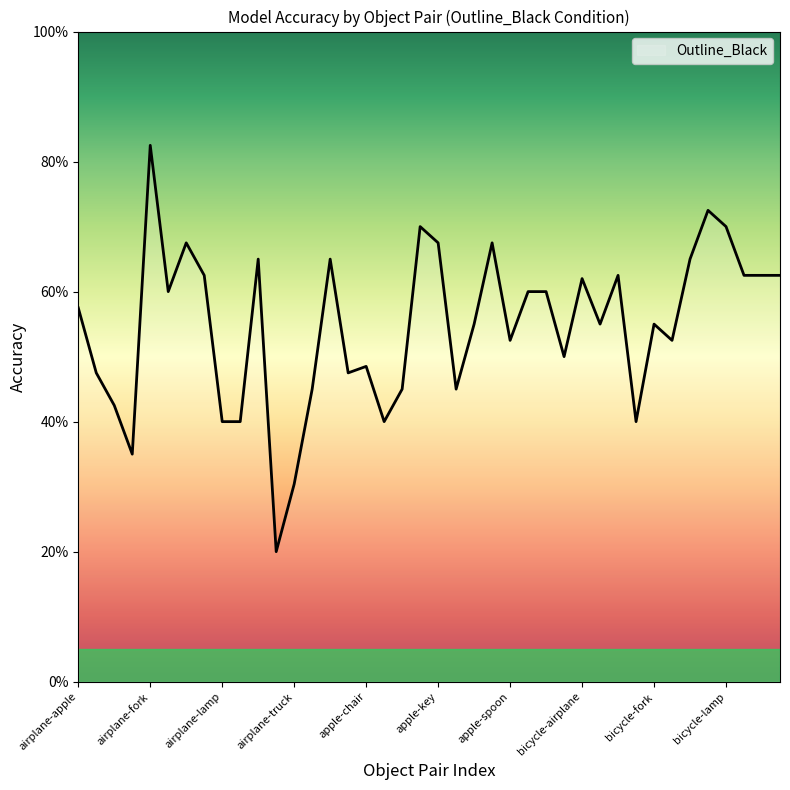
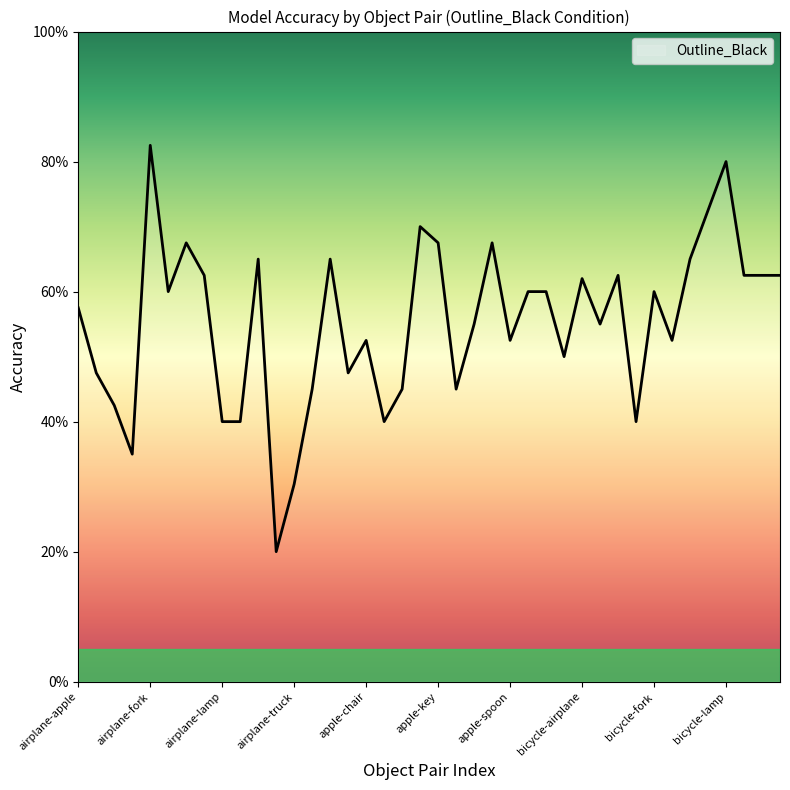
  {
    "airplane-apple": "57%",
    "airplane-fork": "83%",
    "airplane-lamp": "40%",
    "airplane-truck": "30%",
-   "apple-chair": "49%",
+   "apple-chair": "53%",
    "apple-key": "68%",
    "apple-spoon": "53%",
    "bicycle-airplane": "62%",
-   "bicycle-fork": "55%",
-   "bicycle-lamp": "70%"
+   "bicycle-fork": "60%",
+   "bicycle-lamp": "80%"
  }
